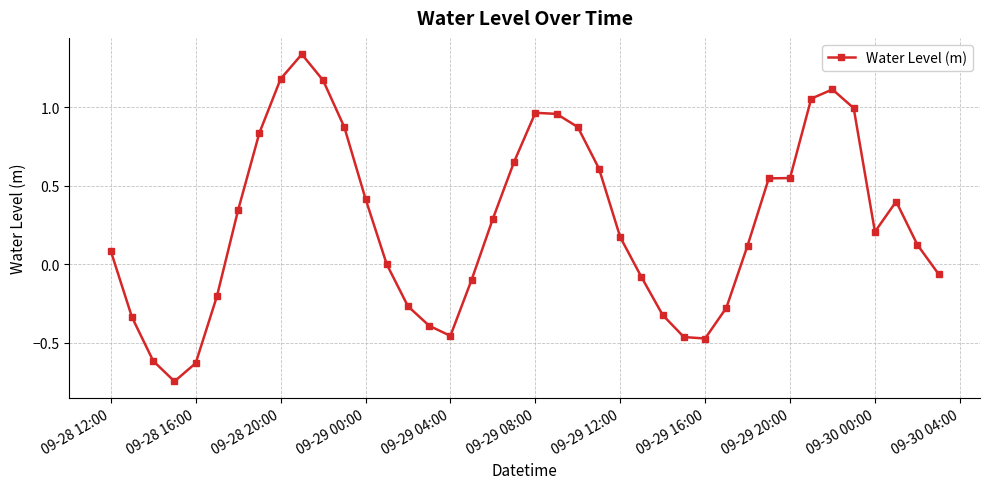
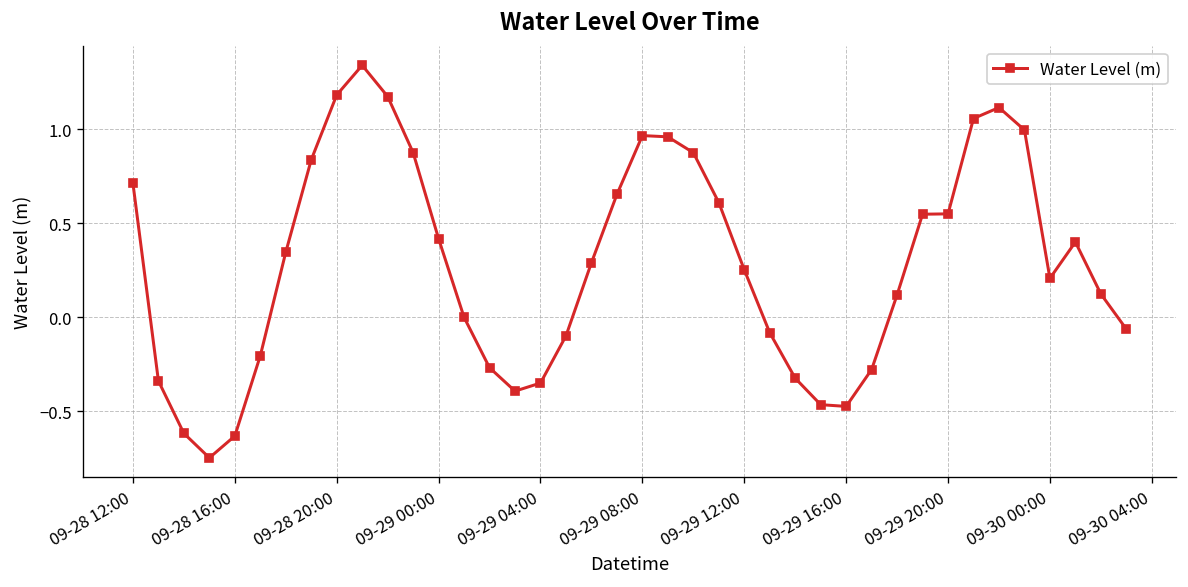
  {
-   "09-28 12:00": 0.08,
+   "09-28 12:00": 0.71,
    "09-28 16:00": -0.63,
    "09-28 20:00": 1.18,
    "09-29 00:00": 0.42,
-   "09-29 04:00": -0.46,
+   "09-29 04:00": -0.35,
    "09-29 08:00": 0.97,
-   "09-29 12:00": 0.17,
+   "09-29 12:00": 0.25,
    "09-29 16:00": -0.47,
    "09-29 20:00": 0.55,
    "09-30 00:00": 0.21
  }
